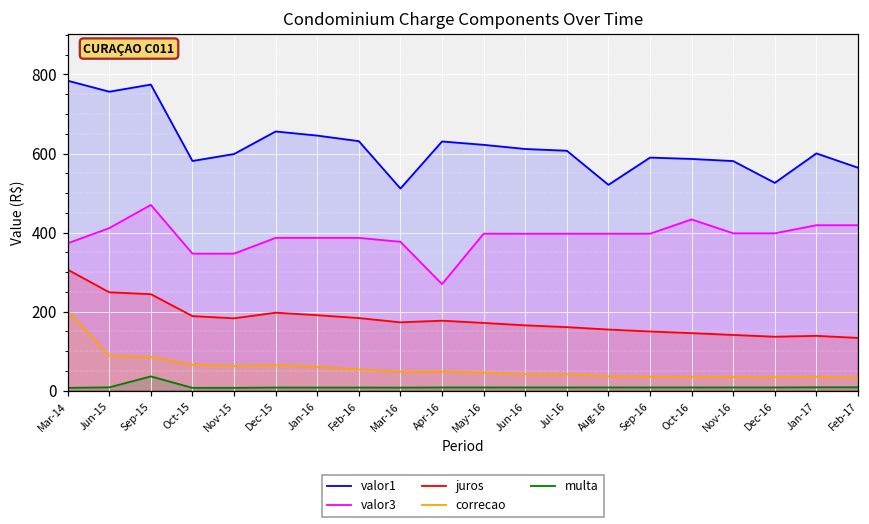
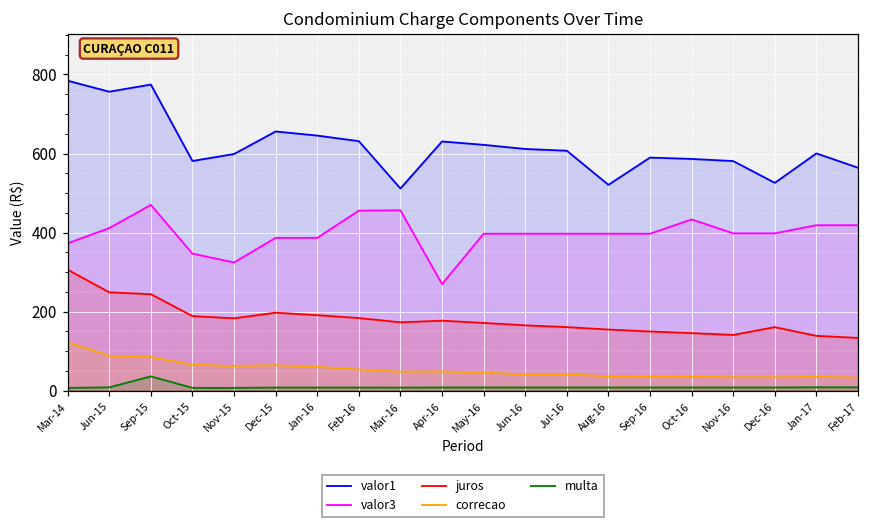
  {
    "valor1": {
      "Mar-14": 780,
      "Jun-15": 760,
      "Sep-15": 770,
      "Oct-15": 580,
      "Nov-15": 600,
      "Dec-15": 660,
      "Jan-16": 650,
      "Feb-16": 630,
      "Mar-16": 510,
      "Apr-16": 630,
      "May-16": 620,
      "Jun-16": 610,
      "Jul-16": 610,
      "Aug-16": 520,
      "Sep-16": 590,
      "Oct-16": 590,
      "Nov-16": 580,
      "Dec-16": 530,
      "Jan-17": 600,
      "Feb-17": 560
    },
    "valor3": {
      "Mar-14": 370,
      "Jun-15": 410,
      "Sep-15": 470,
      "Oct-15": 350,
-     "Nov-15": 350,
+     "Nov-15": 320,
      "Dec-15": 390,
      "Jan-16": 390,
-     "Feb-16": 390,
-     "Mar-16": 380,
+     "Feb-16": 460,
+     "Mar-16": 460,
      "Apr-16": 270,
      "May-16": 400,
      "Jun-16": 400,
      "Jul-16": 400,
      "Aug-16": 400,
      "Sep-16": 400,
      "Oct-16": 430,
      "Nov-16": 400,
      "Dec-16": 400,
      "Jan-17": 420,
      "Feb-17": 420
    },
    "juros": {
      "Mar-14": 310,
      "Jun-15": 250,
      "Sep-15": 240,
      "Oct-15": 190,
      "Nov-15": 180,
      "Dec-15": 200,
      "Jan-16": 190,
      "Feb-16": 180,
      "Mar-16": 170,
      "Apr-16": 180,
      "May-16": 170,
      "Jun-16": 170,
      "Jul-16": 160,
      "Aug-16": 150,
      "Sep-16": 150,
      "Oct-16": 150,
      "Nov-16": 140,
-     "Dec-16": 140,
+     "Dec-16": 160,
      "Jan-17": 140,
      "Feb-17": 130
    },
    "correcao": {
-     "Mar-14": 200,
+     "Mar-14": 120,
      "Jun-15": 90,
      "Sep-15": 90,
      "Oct-15": 70,
      "Nov-15": 60,
      "Dec-15": 60,
      "Jan-16": 60,
      "Feb-16": 50,
      "Mar-16": 50,
      "Apr-16": 50,
      "May-16": 50,
      "Jun-16": 40,
      "Jul-16": 40,
      "Aug-16": 40,
      "Sep-16": 40,
      "Oct-16": 30,
      "Nov-16": 30,
      "Dec-16": 30,
      "Jan-17": 30,
      "Feb-17": 30
    },
    "multa": {
      "Mar-14": 10,
      "Jun-15": 10,
      "Sep-15": 40,
      "Oct-15": 10,
      "Nov-15": 10,
      "Dec-15": 10,
      "Jan-16": 10,
      "Feb-16": 10,
      "Mar-16": 10,
      "Apr-16": 10,
      "May-16": 10,
      "Jun-16": 10,
      "Jul-16": 10,
      "Aug-16": 10,
      "Sep-16": 10,
      "Oct-16": 10,
      "Nov-16": 10,
      "Dec-16": 10,
      "Jan-17": 10,
      "Feb-17": 10
    }
  }
